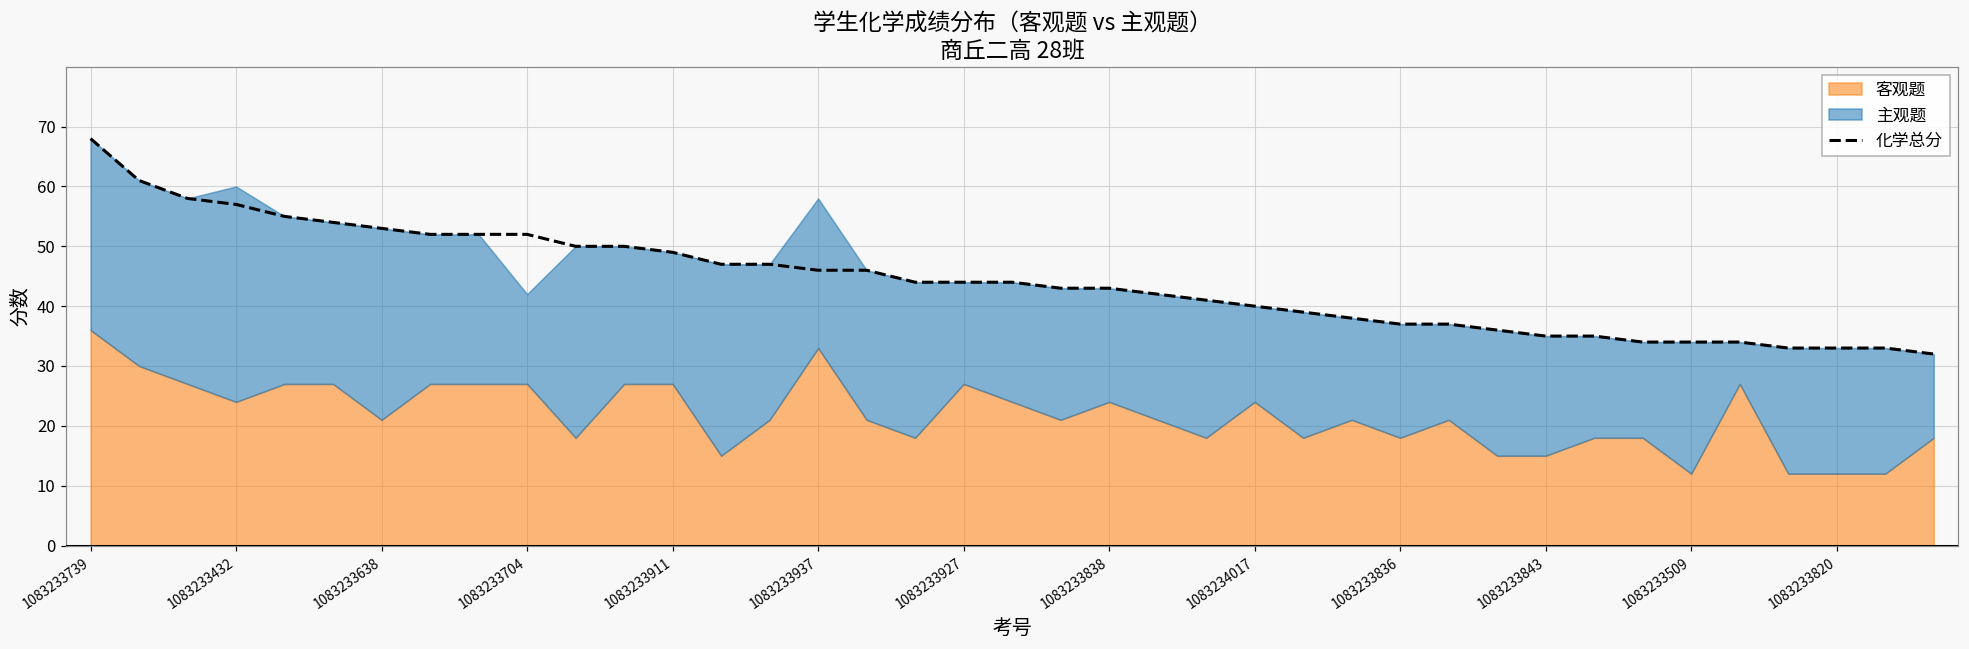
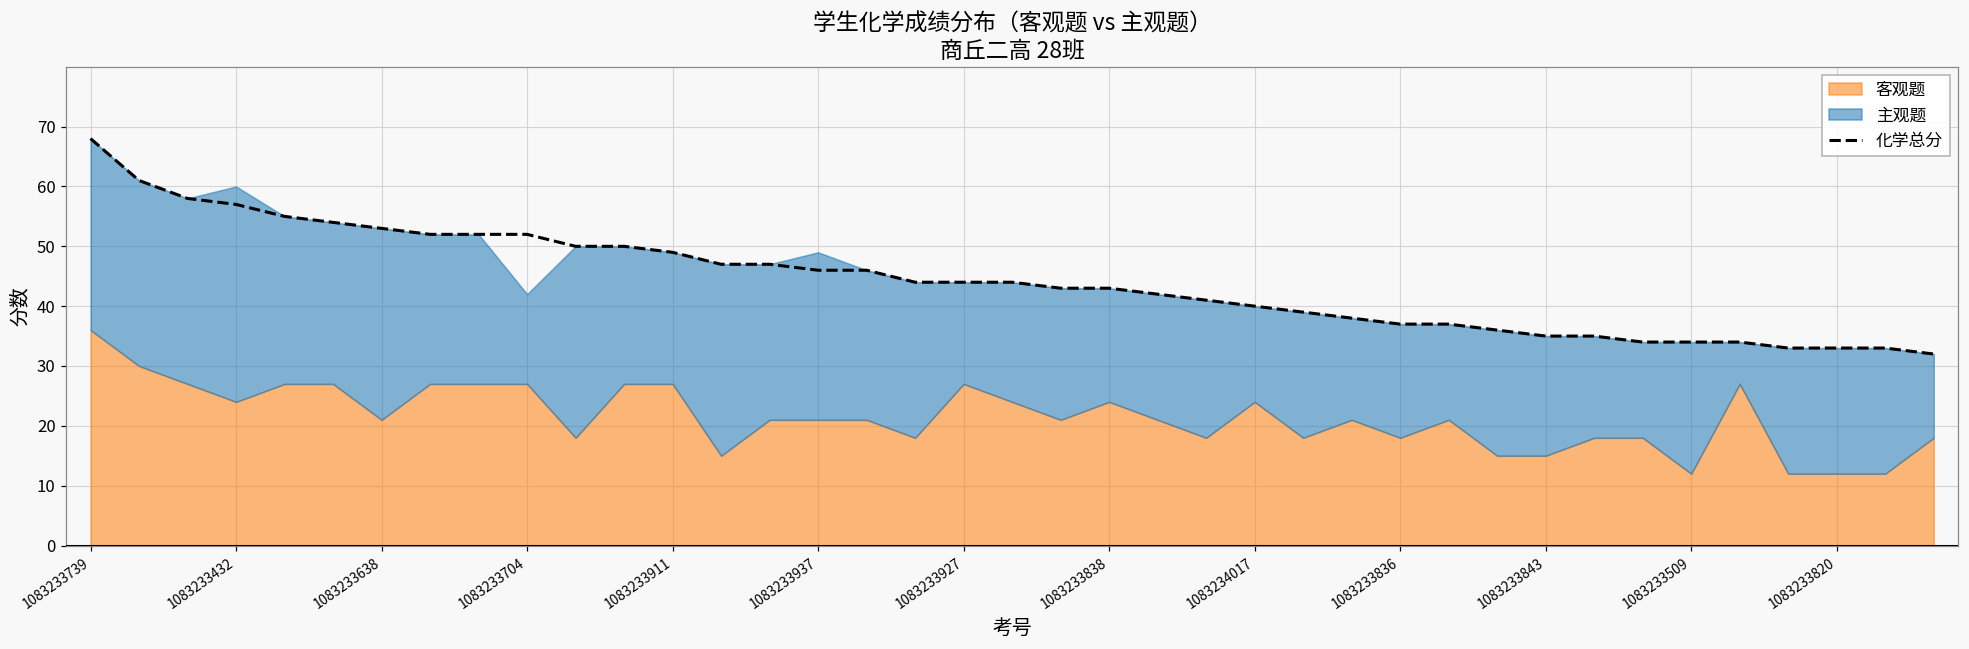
  {
    "客观题": {
      "1083233739": 36,
      "1083233432": 24,
      "1083233638": 21,
      "1083233704": 27,
      "1083233911": 27,
-     "1083233937": 33,
+     "1083233937": 21,
      "1083233927": 27,
      "1083233838": 24,
      "1083234017": 24,
      "1083233836": 18,
      "1083233843": 15,
      "1083233509": 12,
      "1083233820": 12
    },
    "化学总分": {
      "1083233432": 57,
      "1083233704": 52,
      "1083233937": 46
    },
    "主观题": {
      "1083233432": 36,
      "1083233704": 15,
-     "1083233937": 25
+     "1083233937": 28
    }
  }
